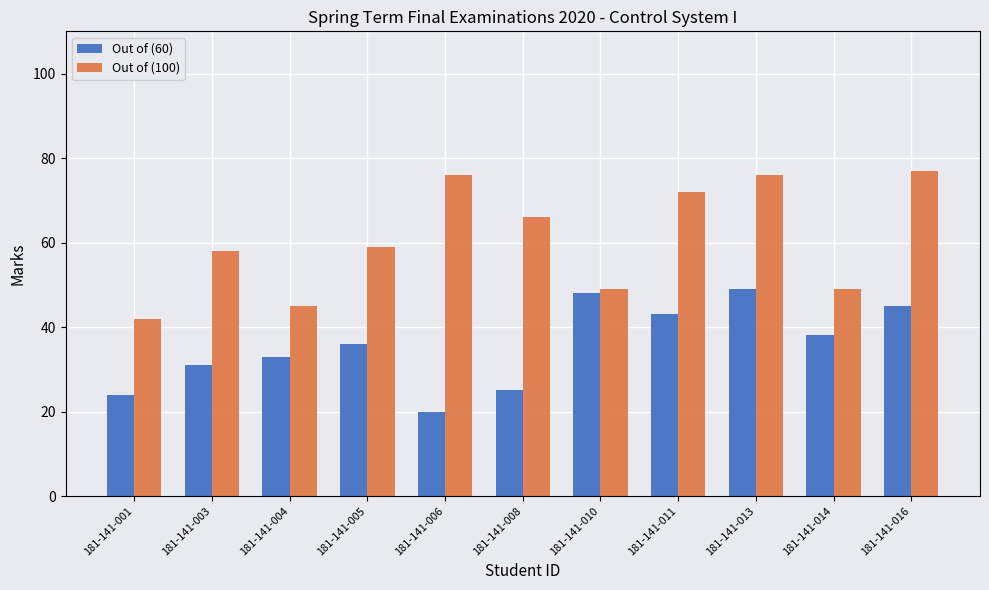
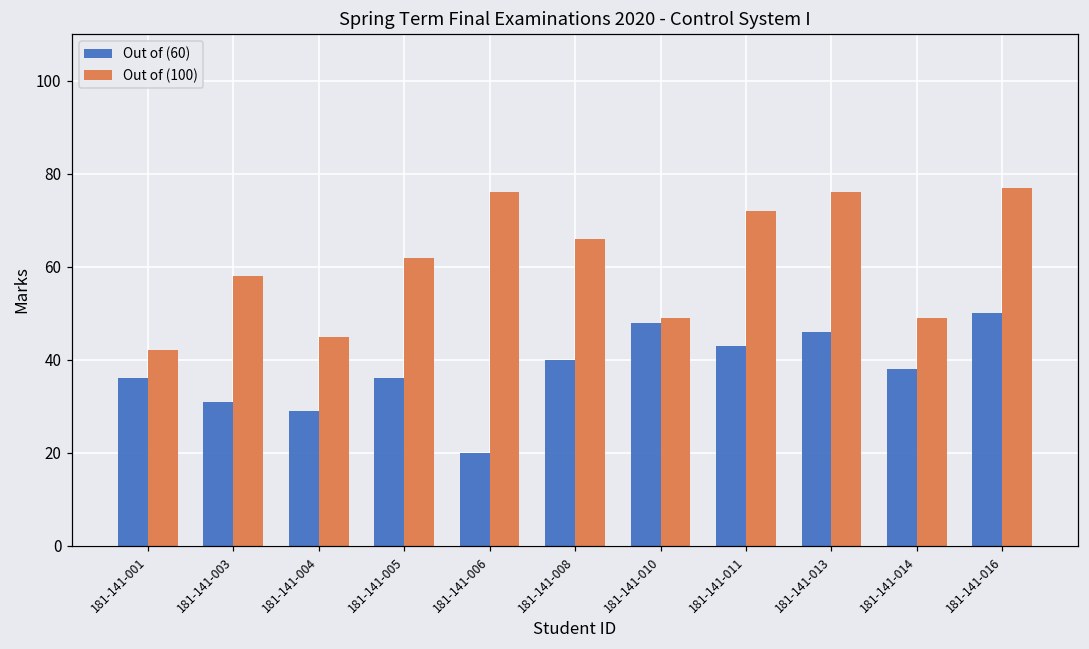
  {
    "Out of (60)": {
-     "181-141-001": 24,
+     "181-141-001": 36,
      "181-141-003": 31,
-     "181-141-004": 33,
+     "181-141-004": 29,
      "181-141-005": 36,
      "181-141-006": 20,
-     "181-141-008": 25,
+     "181-141-008": 40,
      "181-141-010": 48,
      "181-141-011": 43,
-     "181-141-013": 49,
+     "181-141-013": 46,
      "181-141-014": 38,
-     "181-141-016": 45
+     "181-141-016": 50
    },
    "Out of (100)": {
      "181-141-001": 42,
      "181-141-003": 58,
      "181-141-004": 45,
-     "181-141-005": 59,
+     "181-141-005": 62,
      "181-141-006": 76,
      "181-141-008": 66,
      "181-141-010": 49,
      "181-141-011": 72,
      "181-141-013": 76,
      "181-141-014": 49,
      "181-141-016": 77
    }
  }
